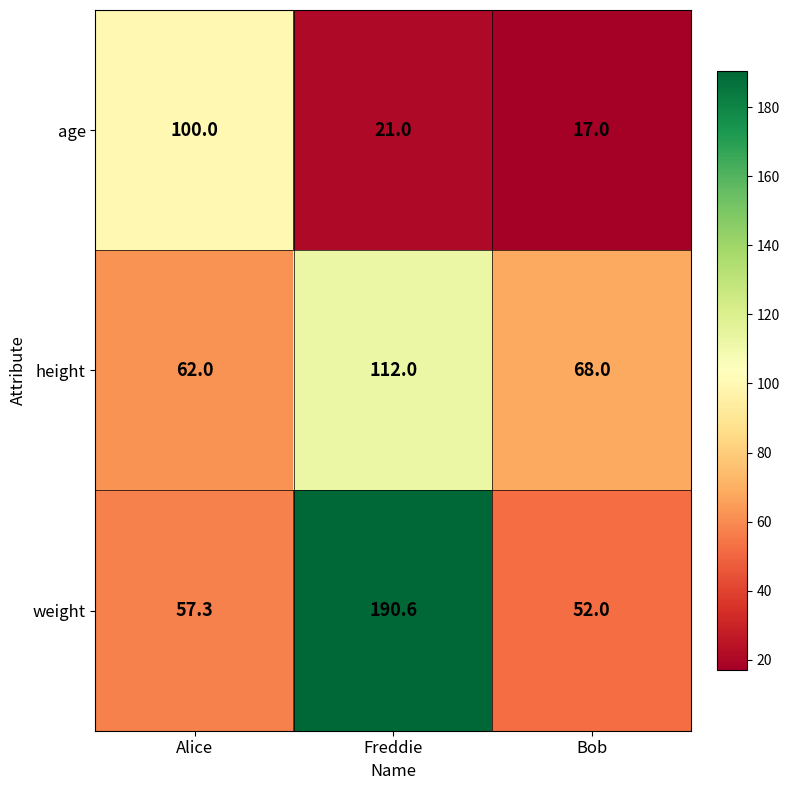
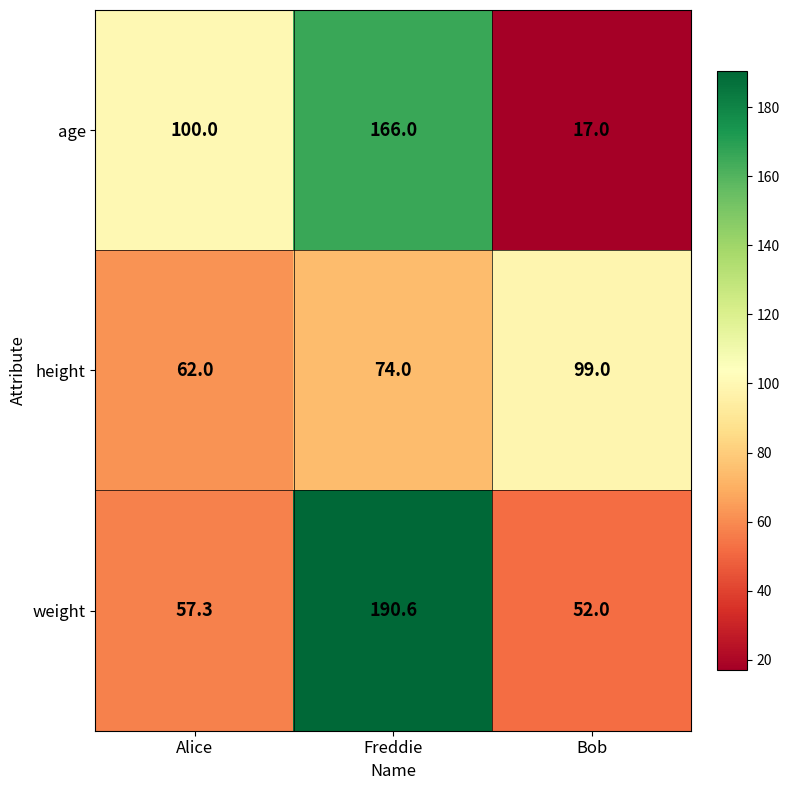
  {
    "age": {
      "Alice": 100.0,
-     "Freddie": 21.0,
+     "Freddie": 166.0,
      "Bob": 17.0
    },
    "height": {
      "Alice": 62.0,
-     "Freddie": 112.0,
-     "Bob": 68.0
+     "Freddie": 74.0,
+     "Bob": 99.0
    },
    "weight": {
      "Alice": 57.3,
      "Freddie": 190.6,
      "Bob": 52.0
    }
  }
